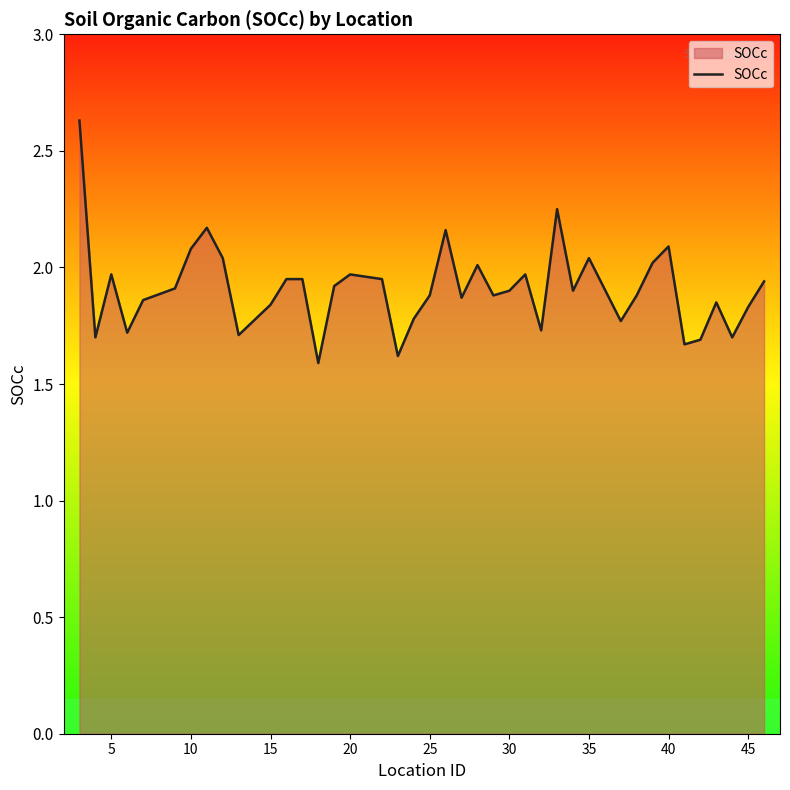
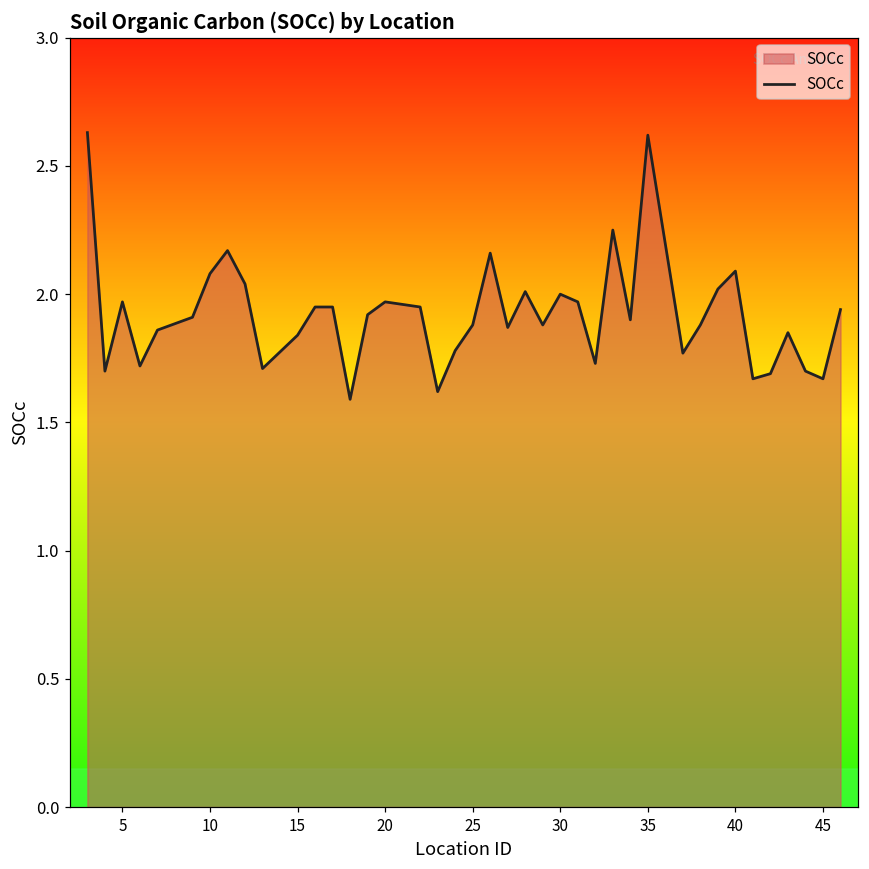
  {
    "5": 1.97,
    "10": 2.08,
    "15": 1.84,
    "20": 1.97,
    "25": 1.88,
-   "30": 1.9,
-   "35": 2.04,
+   "30": 2.0,
+   "35": 2.62,
    "40": 2.09,
-   "45": 1.83
+   "45": 1.67
  }
